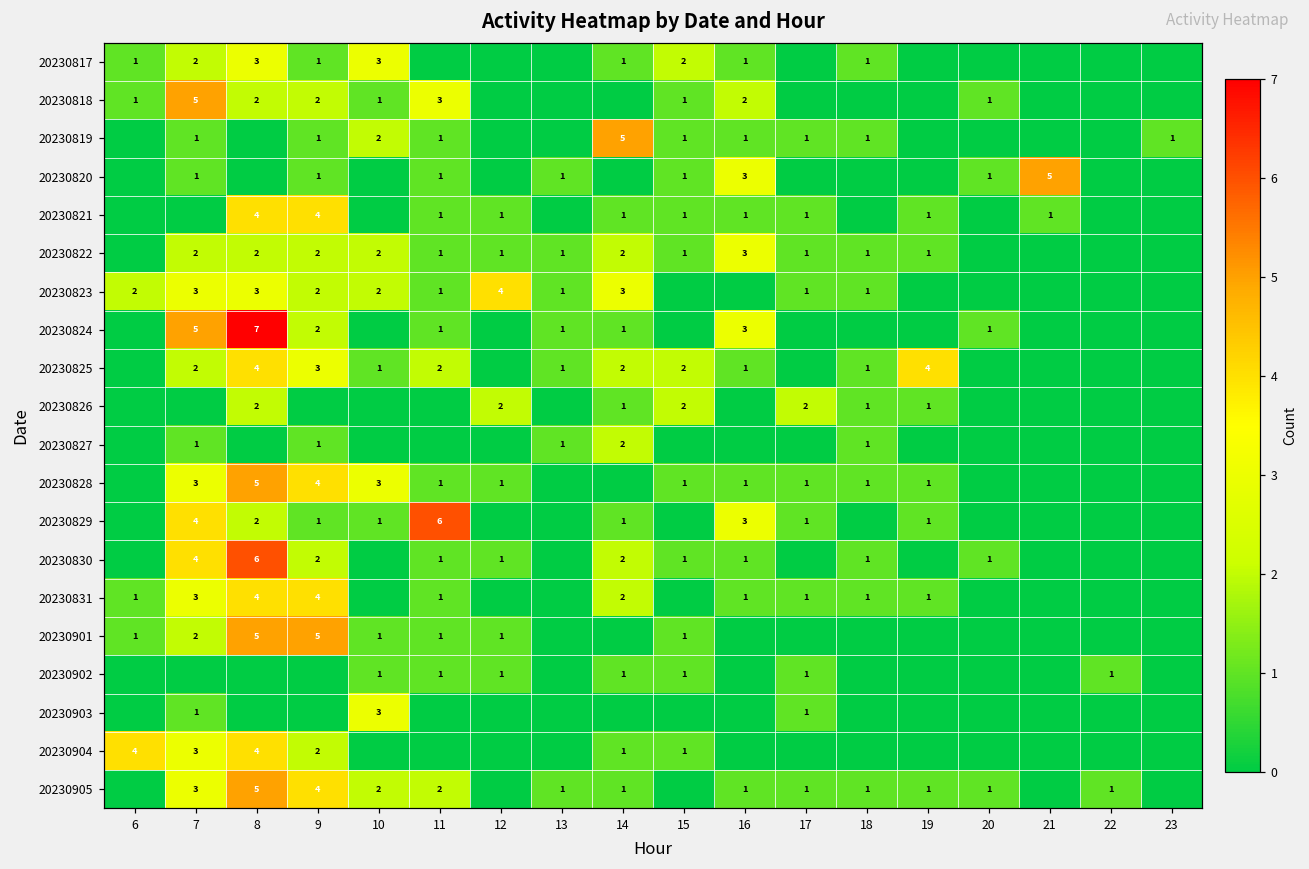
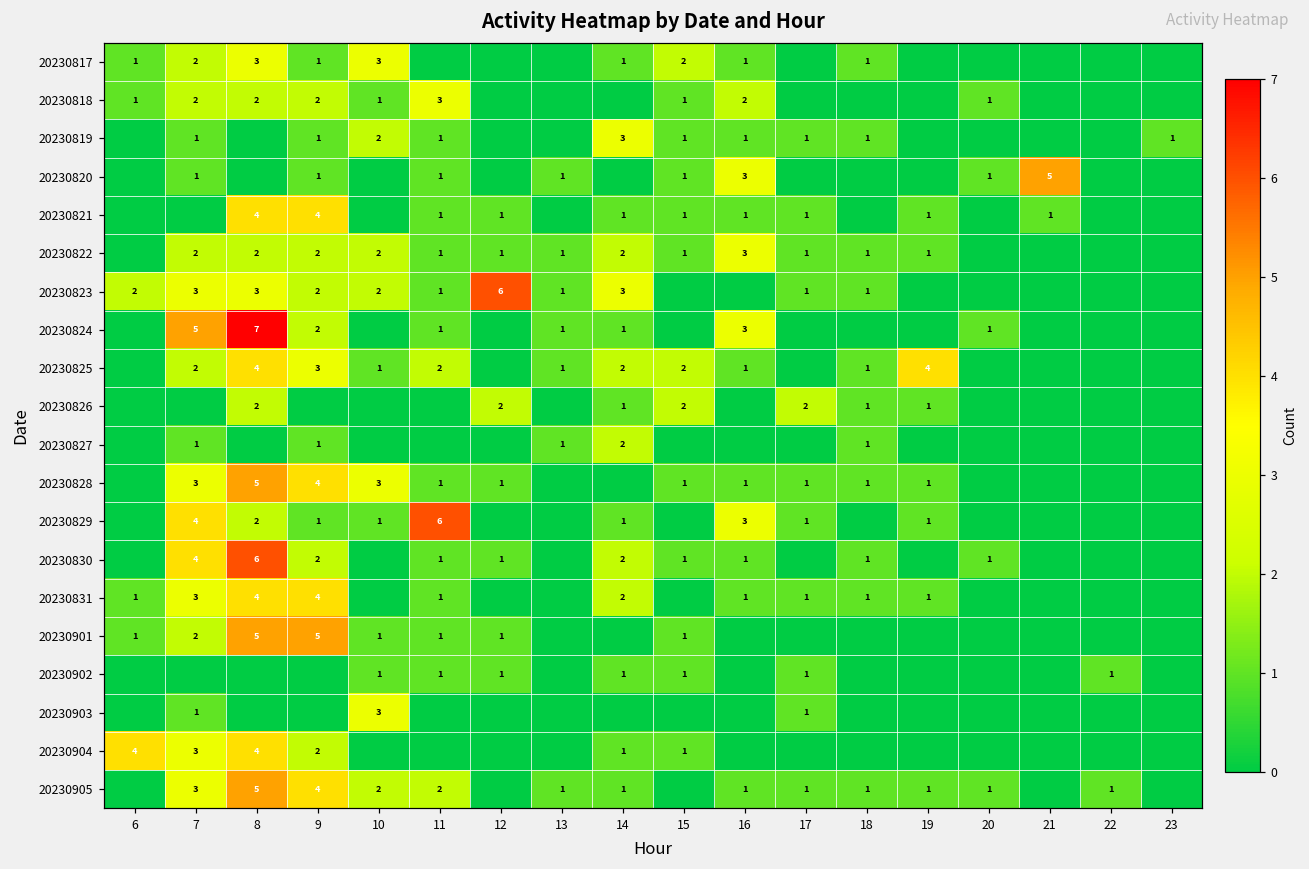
  {
    "20230817": {
      "6": 1,
      "7": 2,
      "8": 3,
      "9": 1,
      "10": 3,
      "14": 1,
      "15": 2,
      "16": 1,
      "18": 1
    },
    "20230818": {
      "6": 1,
-     "7": 5,
+     "7": 2,
      "8": 2,
      "9": 2,
      "10": 1,
      "11": 3,
      "15": 1,
      "16": 2,
      "20": 1
    },
    "20230819": {
      "7": 1,
      "9": 1,
      "10": 2,
      "11": 1,
-     "14": 5,
+     "14": 3,
      "15": 1,
      "16": 1,
      "17": 1,
      "18": 1,
      "23": 1
    },
    "20230820": {
      "7": 1,
      "9": 1,
      "11": 1,
      "13": 1,
      "15": 1,
      "16": 3,
      "20": 1,
      "21": 5
    },
    "20230821": {
      "8": 4,
      "9": 4,
      "11": 1,
      "12": 1,
      "14": 1,
      "15": 1,
      "16": 1,
      "17": 1,
      "19": 1,
      "21": 1
    },
    "20230822": {
      "7": 2,
      "8": 2,
      "9": 2,
      "10": 2,
      "11": 1,
      "12": 1,
      "13": 1,
      "14": 2,
      "15": 1,
      "16": 3,
      "17": 1,
      "18": 1,
      "19": 1
    },
    "20230823": {
      "6": 2,
      "7": 3,
      "8": 3,
      "9": 2,
      "10": 2,
      "11": 1,
-     "12": 4,
+     "12": 6,
      "13": 1,
      "14": 3,
      "17": 1,
      "18": 1
    },
    "20230824": {
      "7": 5,
      "8": 7,
      "9": 2,
      "11": 1,
      "13": 1,
      "14": 1,
      "16": 3,
      "20": 1
    },
    "20230825": {
      "7": 2,
      "8": 4,
      "9": 3,
      "10": 1,
      "11": 2,
      "13": 1,
      "14": 2,
      "15": 2,
      "16": 1,
      "18": 1,
      "19": 4
    },
    "20230826": {
      "8": 2,
      "12": 2,
      "14": 1,
      "15": 2,
      "17": 2,
      "18": 1,
      "19": 1
    },
    "20230827": {
      "7": 1,
      "9": 1,
      "13": 1,
      "14": 2,
      "18": 1
    },
    "20230828": {
      "7": 3,
      "8": 5,
      "9": 4,
      "10": 3,
      "11": 1,
      "12": 1,
      "15": 1,
      "16": 1,
      "17": 1,
      "18": 1,
      "19": 1
    },
    "20230829": {
      "7": 4,
      "8": 2,
      "9": 1,
      "10": 1,
      "11": 6,
      "14": 1,
      "16": 3,
      "17": 1,
      "19": 1
    },
    "20230830": {
      "7": 4,
      "8": 6,
      "9": 2,
      "11": 1,
      "12": 1,
      "14": 2,
      "15": 1,
      "16": 1,
      "18": 1,
      "20": 1
    },
    "20230831": {
      "6": 1,
      "7": 3,
      "8": 4,
      "9": 4,
      "11": 1,
      "14": 2,
      "16": 1,
      "17": 1,
      "18": 1,
      "19": 1
    },
    "20230901": {
      "6": 1,
      "7": 2,
      "8": 5,
      "9": 5,
      "10": 1,
      "11": 1,
      "12": 1,
      "15": 1
    },
    "20230902": {
      "10": 1,
      "11": 1,
      "12": 1,
      "14": 1,
      "15": 1,
      "17": 1,
      "22": 1
    },
    "20230903": {
      "7": 1,
      "10": 3,
      "17": 1
    },
    "20230904": {
      "6": 4,
      "7": 3,
      "8": 4,
      "9": 2,
      "14": 1,
      "15": 1
    },
    "20230905": {
      "7": 3,
      "8": 5,
      "9": 4,
      "10": 2,
      "11": 2,
      "13": 1,
      "14": 1,
      "16": 1,
      "17": 1,
      "18": 1,
      "19": 1,
      "20": 1,
      "22": 1
    }
  }
